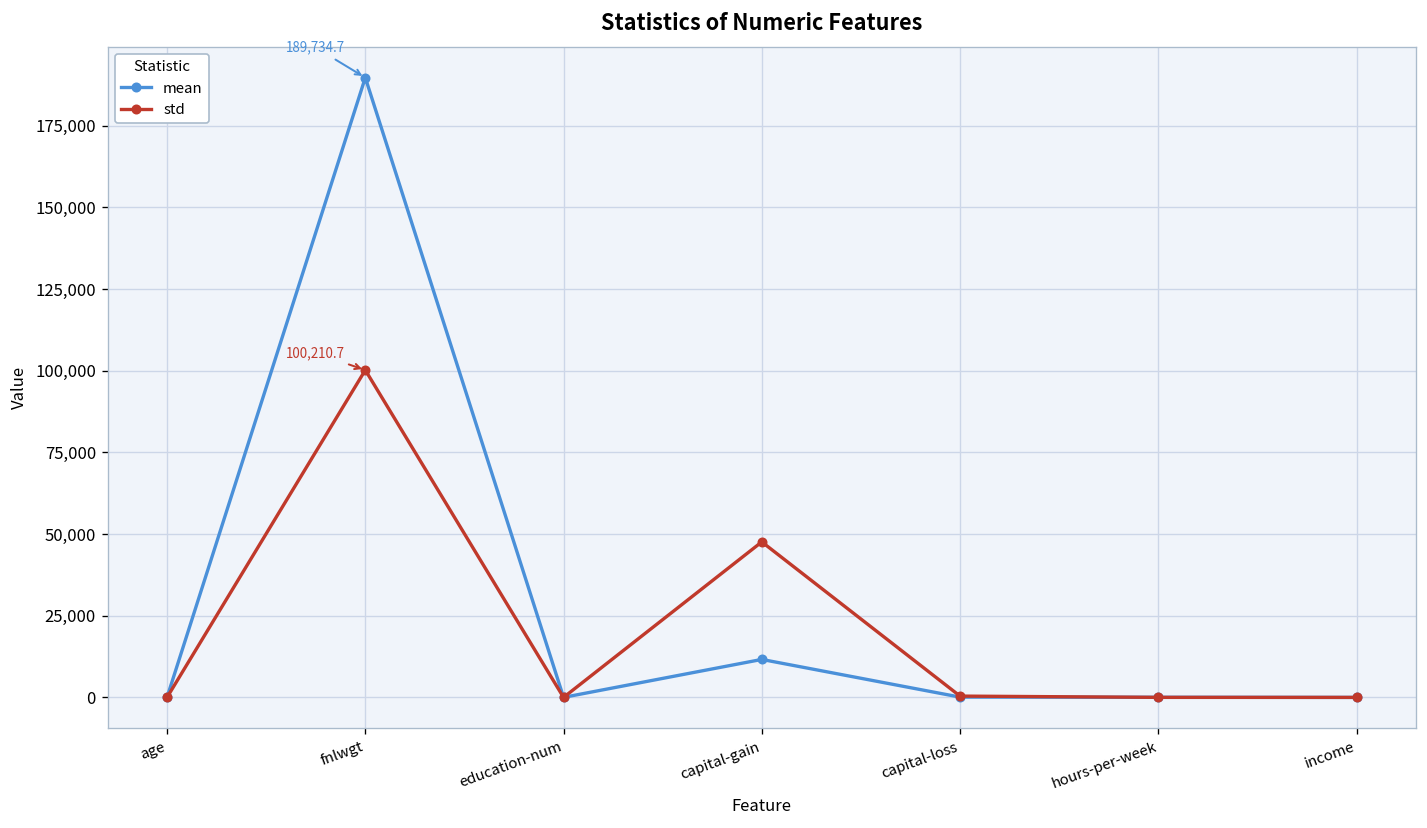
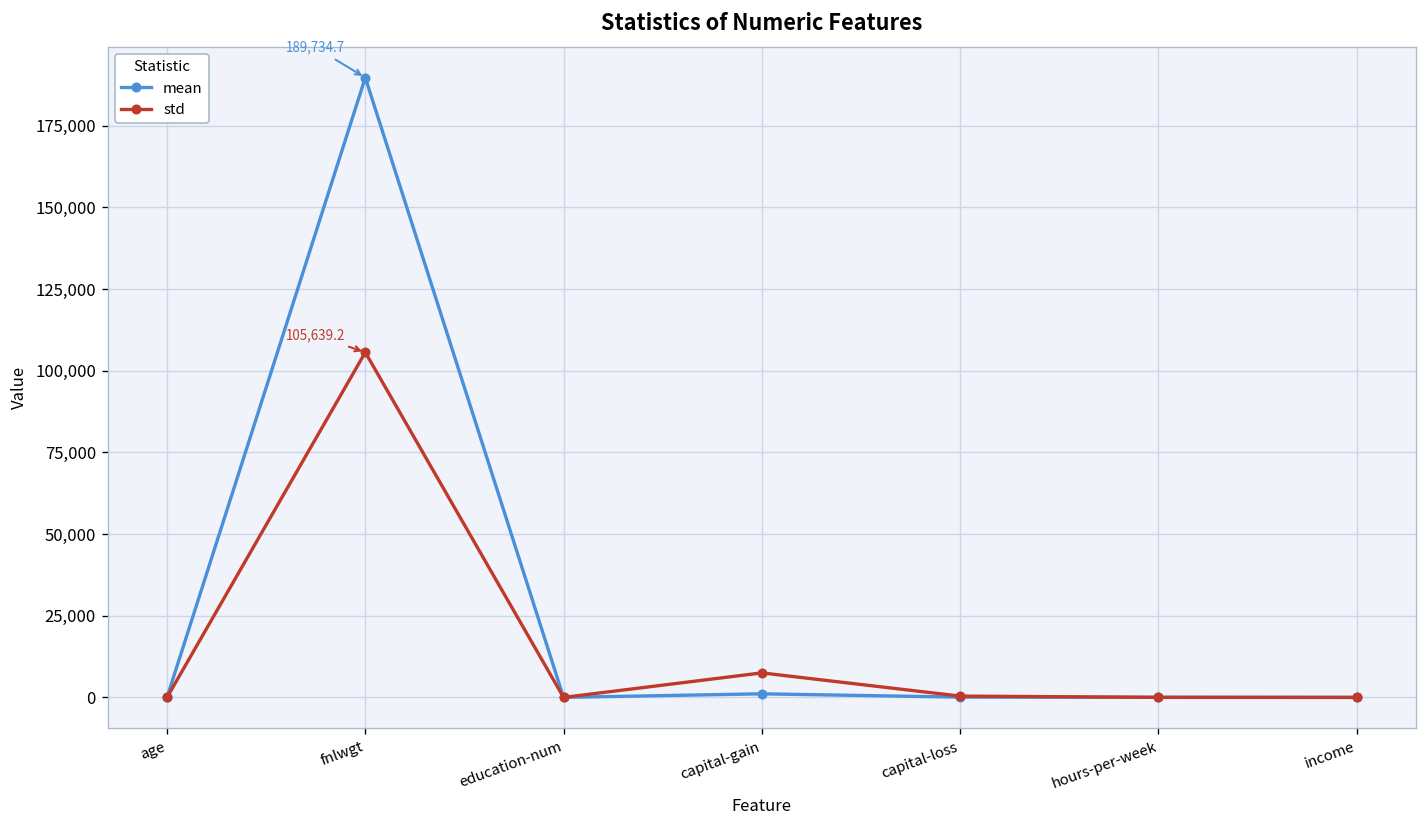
  {
    "mean": {
-     "capital-gain": "12,000"
+     "capital-gain": "1,000"
    },
    "std": {
-     "fnlwgt": "100,210.7",
-     "capital-gain": "48,000"
+     "fnlwgt": "105,639.2",
+     "capital-gain": "8,000"
    }
  }
